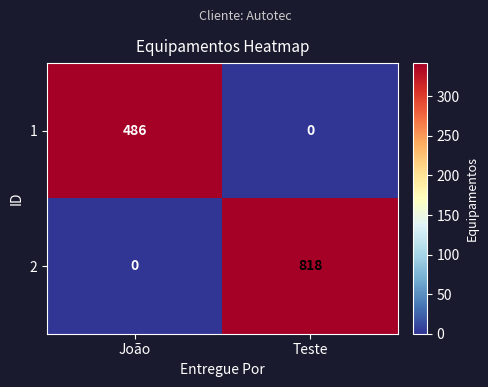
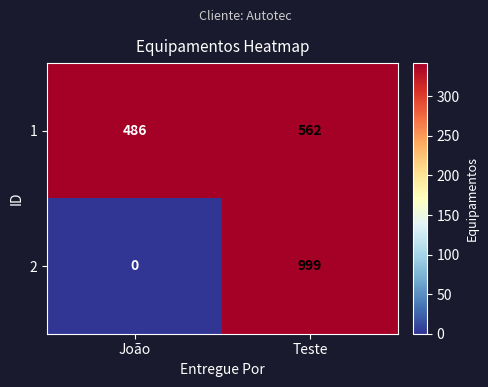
  {
    "1": {
      "João": 486,
-     "Teste": 0
+     "Teste": 562
    },
    "2": {
      "João": 0,
-     "Teste": 818
+     "Teste": 999
    }
  }
